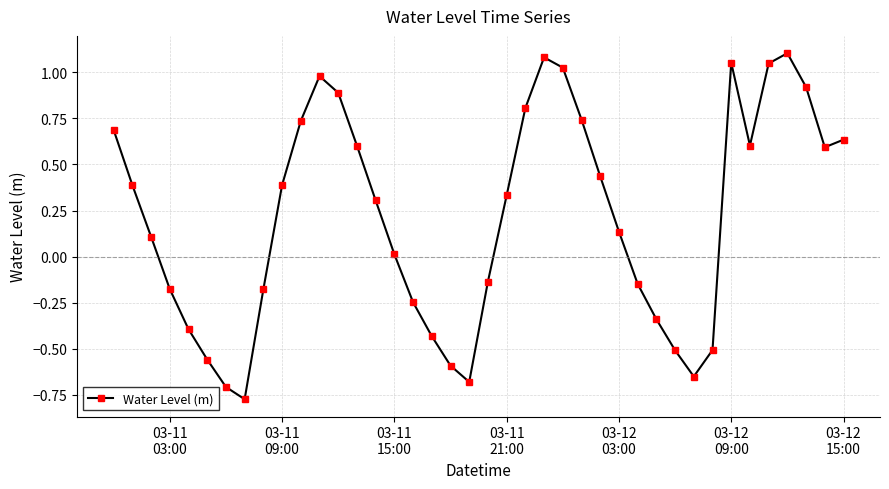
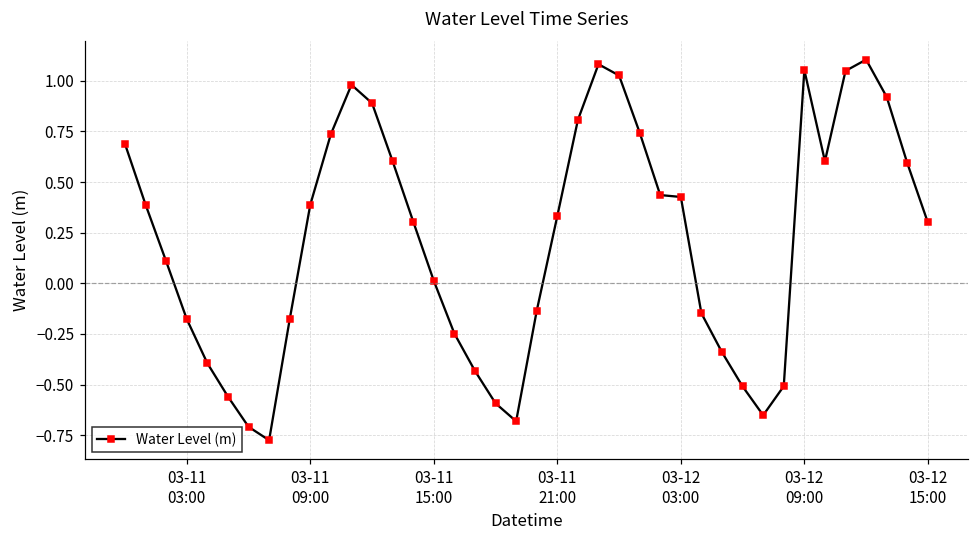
  {
    "03-11 03:00": -0.18,
    "03-11 09:00": 0.39,
    "03-11 15:00": 0.01,
    "03-11 21:00": 0.33,
-   "03-12 03:00": 0.14,
+   "03-12 03:00": 0.43,
    "03-12 09:00": 1.05,
-   "03-12 15:00": 0.63
+   "03-12 15:00": 0.30
  }
